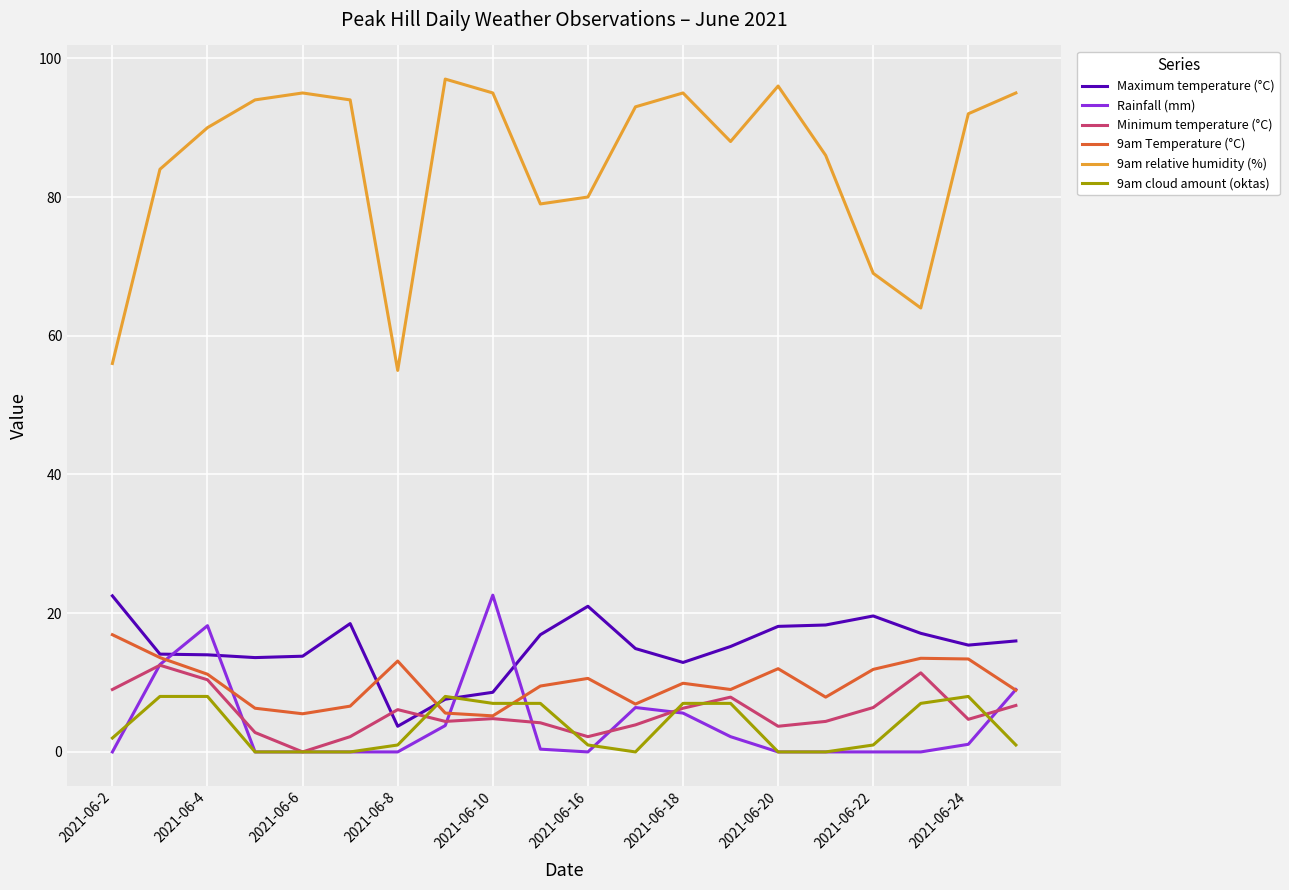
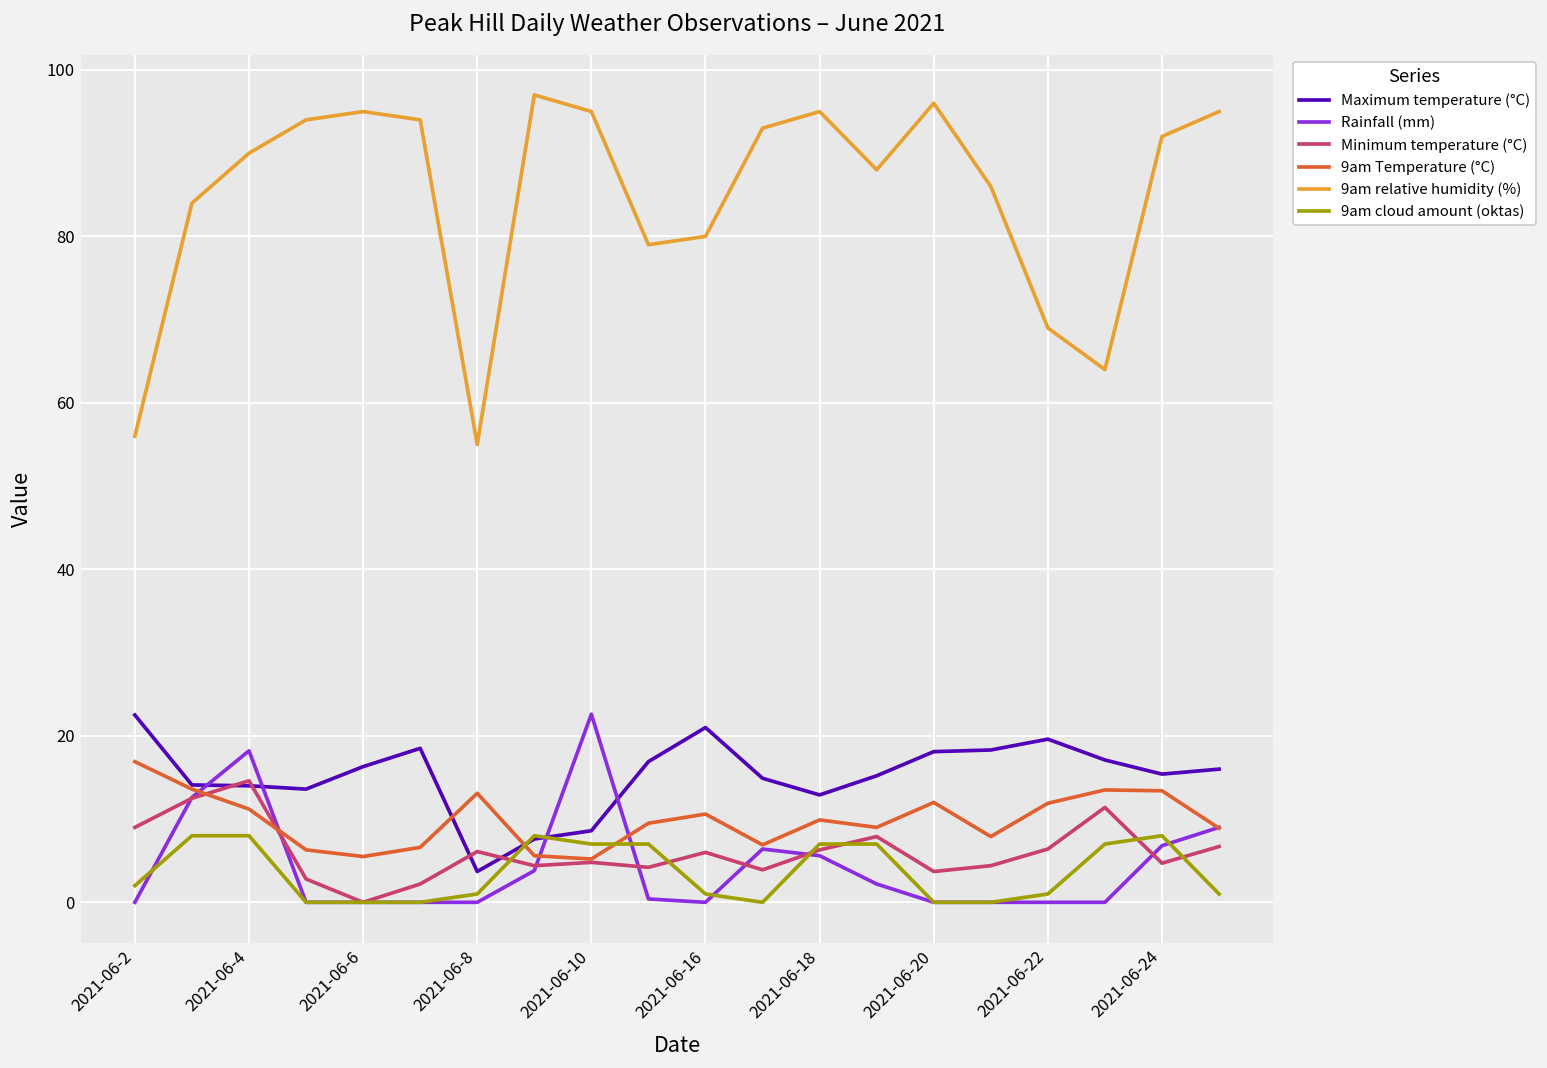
  {
    "Maximum temperature (°C)": {
      "2021-06-2": 23,
      "2021-06-4": 14,
-     "2021-06-6": 14,
+     "2021-06-6": 16,
      "2021-06-8": 4,
      "2021-06-10": 9,
      "2021-06-16": 21,
      "2021-06-18": 13,
      "2021-06-20": 18,
      "2021-06-22": 20,
      "2021-06-24": 15
    },
    "Rainfall (mm)": {
      "2021-06-2": 0,
      "2021-06-4": 18,
      "2021-06-8": 0,
      "2021-06-10": 23,
      "2021-06-16": 0,
      "2021-06-18": 6,
      "2021-06-22": 0,
-     "2021-06-24": 1
+     "2021-06-24": 7
    },
    "Minimum temperature (°C)": {
      "2021-06-2": 9,
-     "2021-06-4": 10,
+     "2021-06-4": 15,
      "2021-06-8": 6,
      "2021-06-10": 5,
-     "2021-06-16": 2,
+     "2021-06-16": 6,
      "2021-06-18": 6,
      "2021-06-20": 4,
      "2021-06-22": 6,
      "2021-06-24": 5
    },
    "9am Temperature (°C)": {
      "2021-06-2": 17,
      "2021-06-4": 11,
      "2021-06-6": 6,
      "2021-06-8": 13,
      "2021-06-10": 5,
      "2021-06-16": 11,
      "2021-06-18": 10,
      "2021-06-20": 12,
      "2021-06-22": 12,
      "2021-06-24": 13
    },
    "9am relative humidity (%)": {
      "2021-06-2": 56,
      "2021-06-4": 90,
      "2021-06-6": 95,
      "2021-06-8": 55,
      "2021-06-10": 95,
      "2021-06-16": 80,
      "2021-06-18": 95,
      "2021-06-20": 96,
      "2021-06-22": 69,
      "2021-06-24": 92
    },
    "9am cloud amount (oktas)": {
      "2021-06-2": 2,
      "2021-06-4": 8,
      "2021-06-8": 1,
      "2021-06-10": 7,
      "2021-06-16": 1,
      "2021-06-18": 7,
      "2021-06-22": 1,
      "2021-06-24": 8
    }
  }
